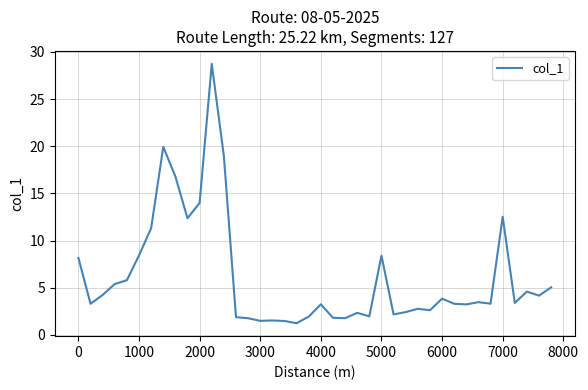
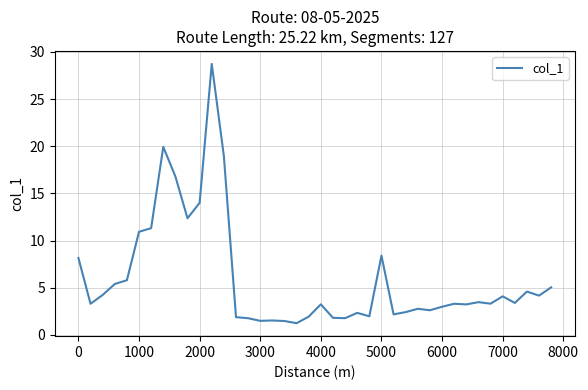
  {
    "0": 8,
-   "1000": 8,
+   "1000": 11,
    "2000": 14,
    "3000": 1,
    "4000": 3,
    "5000": 8,
-   "6000": 4,
-   "7000": 13
+   "6000": 3,
+   "7000": 4
  }
